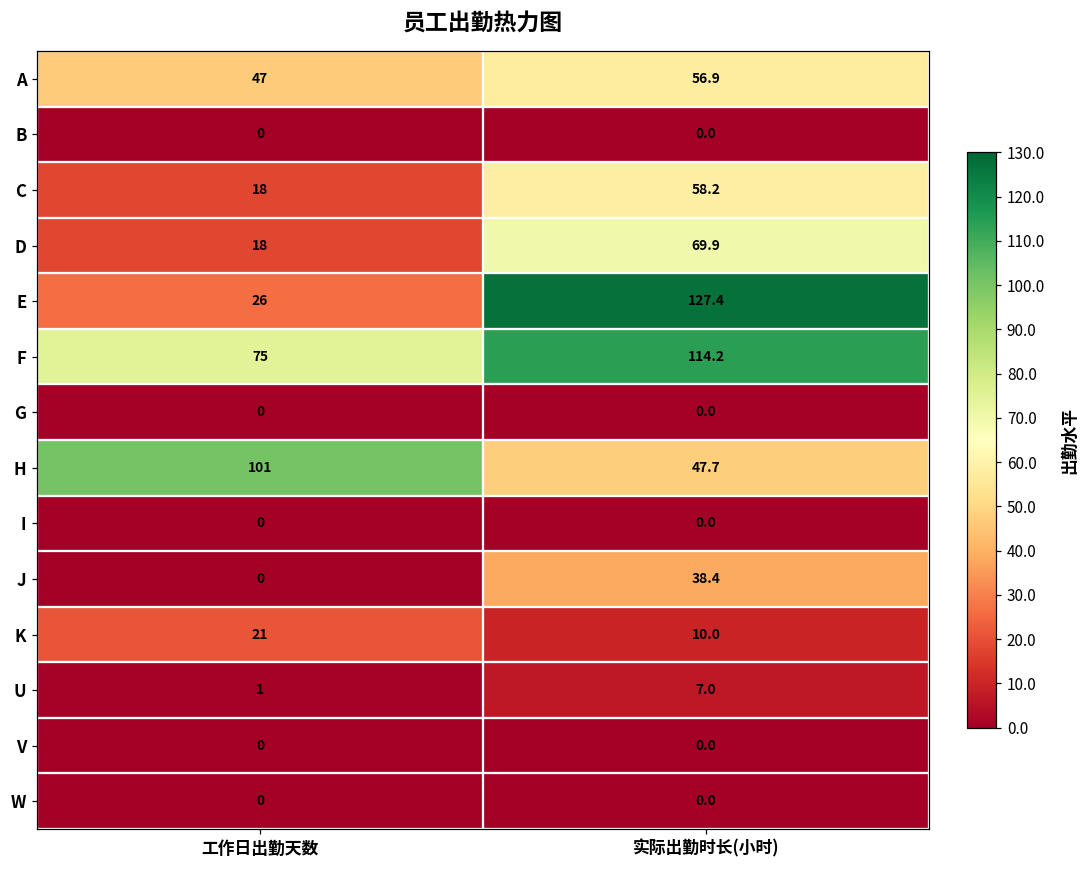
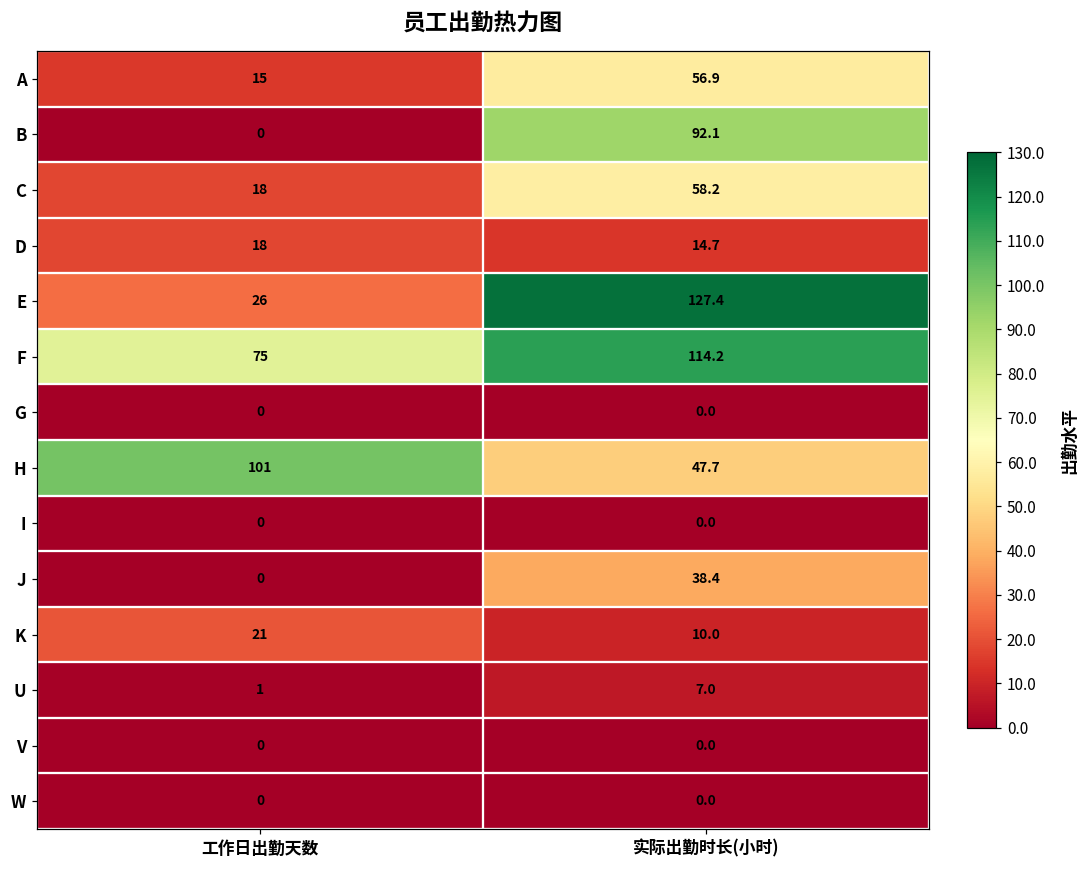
  {
    "A": {
-     "工作日出勤天数": 47,
+     "工作日出勤天数": 15,
      "实际出勤时长(小时)": 56.9
    },
    "B": {
      "工作日出勤天数": 0,
-     "实际出勤时长(小时)": 0.0
+     "实际出勤时长(小时)": 92.1
    },
    "C": {
      "工作日出勤天数": 18,
      "实际出勤时长(小时)": 58.2
    },
    "D": {
      "工作日出勤天数": 18,
-     "实际出勤时长(小时)": 69.9
+     "实际出勤时长(小时)": 14.7
    },
    "E": {
      "工作日出勤天数": 26,
      "实际出勤时长(小时)": 127.4
    },
    "F": {
      "工作日出勤天数": 75,
      "实际出勤时长(小时)": 114.2
    },
    "G": {
      "工作日出勤天数": 0,
      "实际出勤时长(小时)": 0.0
    },
    "H": {
      "工作日出勤天数": 101,
      "实际出勤时长(小时)": 47.7
    },
    "I": {
      "工作日出勤天数": 0,
      "实际出勤时长(小时)": 0.0
    },
    "J": {
      "工作日出勤天数": 0,
      "实际出勤时长(小时)": 38.4
    },
    "K": {
      "工作日出勤天数": 21,
      "实际出勤时长(小时)": 10.0
    },
    "U": {
      "工作日出勤天数": 1,
      "实际出勤时长(小时)": 7.0
    },
    "V": {
      "工作日出勤天数": 0,
      "实际出勤时长(小时)": 0.0
    },
    "W": {
      "工作日出勤天数": 0,
      "实际出勤时长(小时)": 0.0
    }
  }
